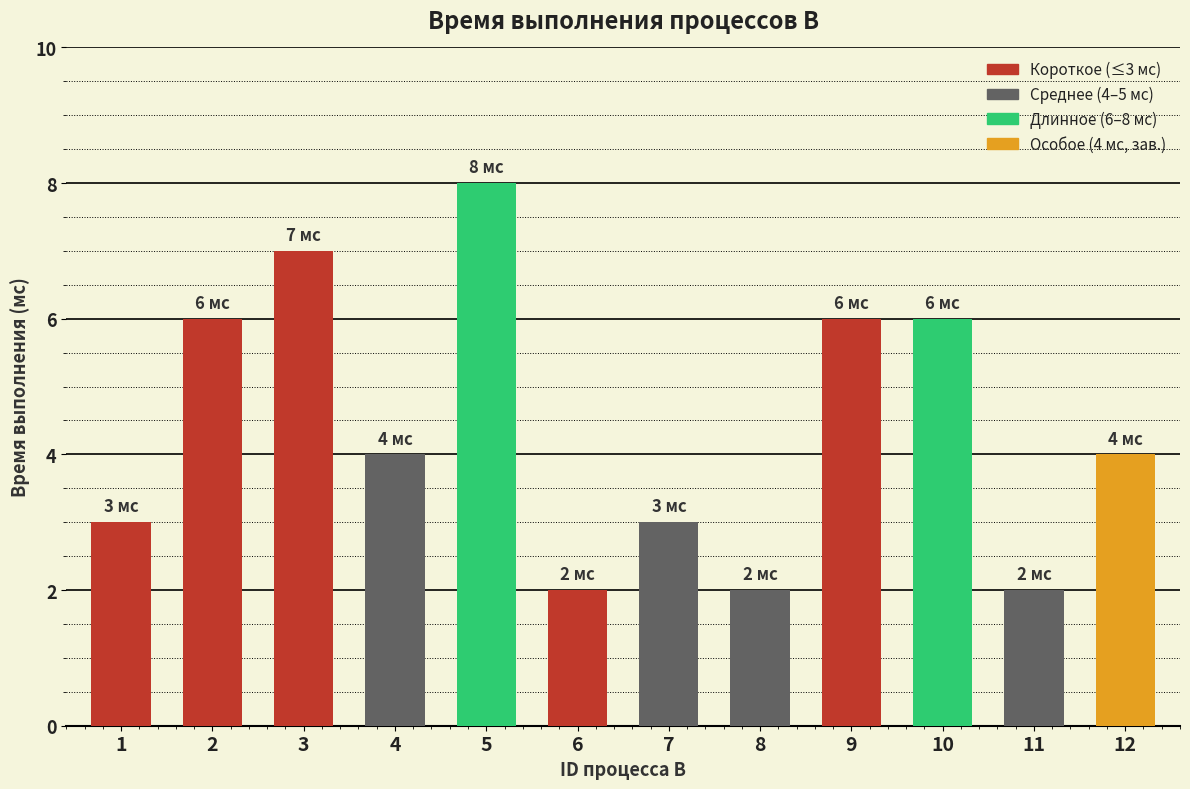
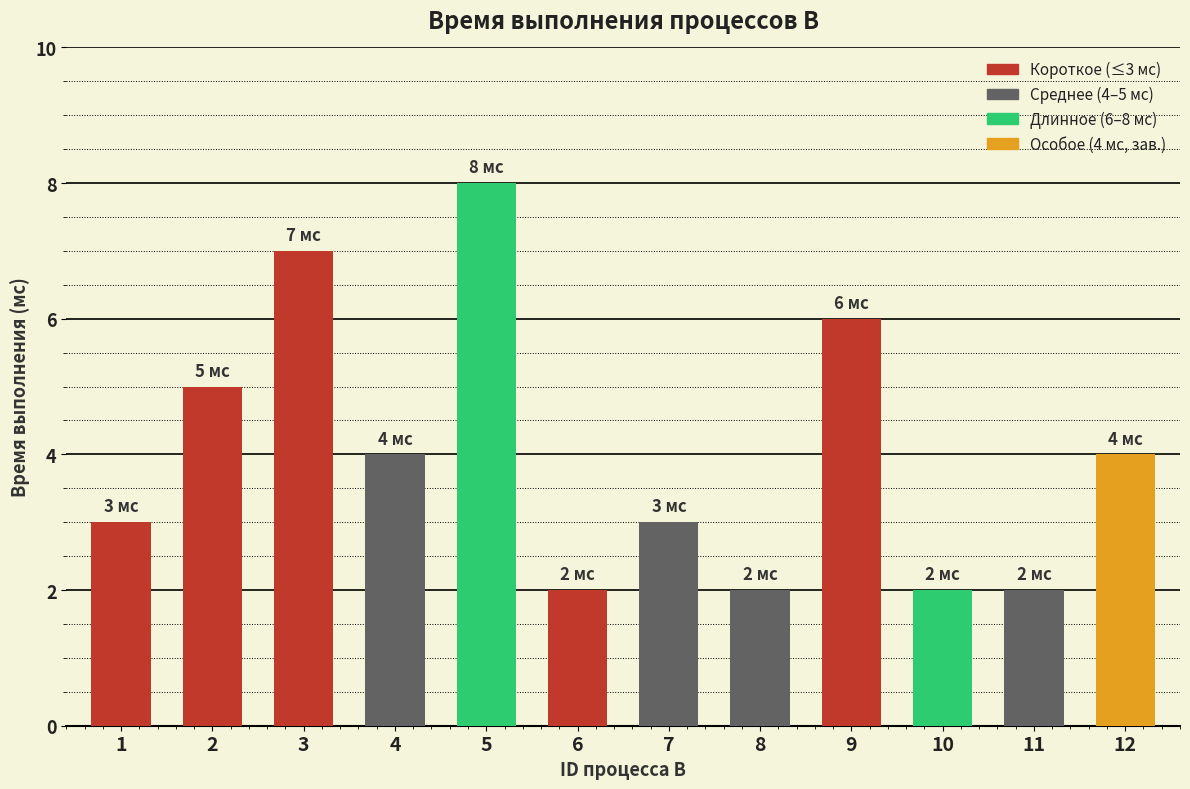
  {
    "1": 3,
-   "2": 6,
+   "2": 5,
    "3": 7,
    "4": 4,
    "5": 8,
    "6": 2,
    "7": 3,
    "8": 2,
    "9": 6,
-   "10": 6,
+   "10": 2,
    "11": 2,
    "12": 4
  }
